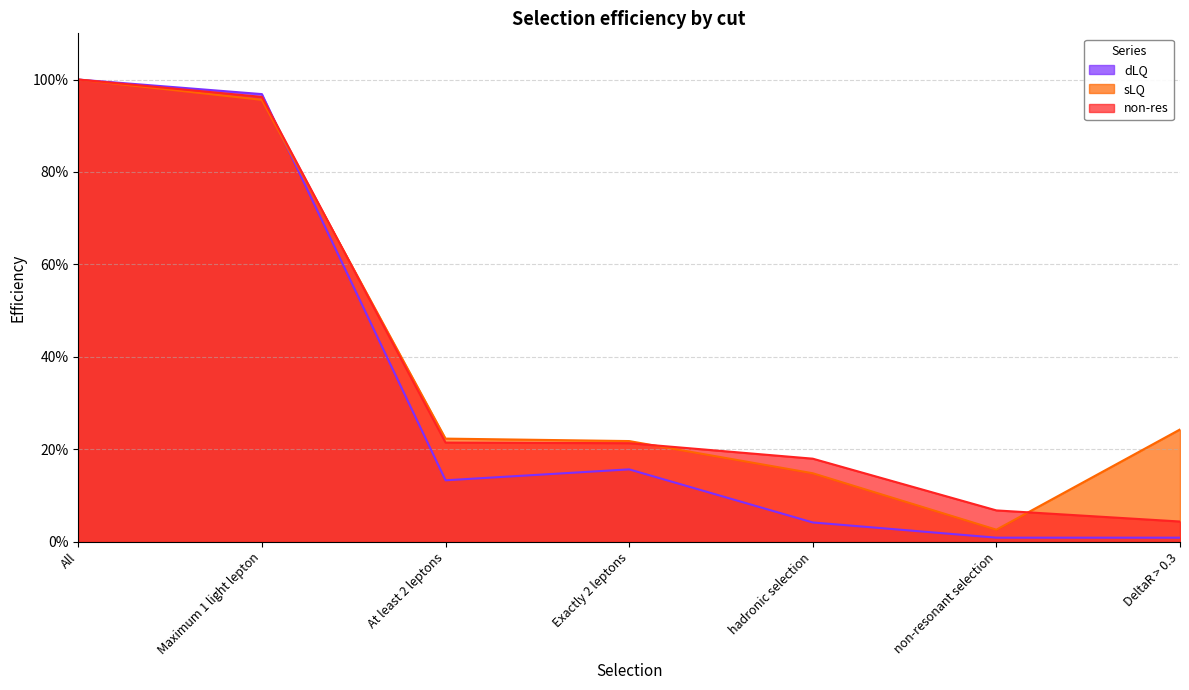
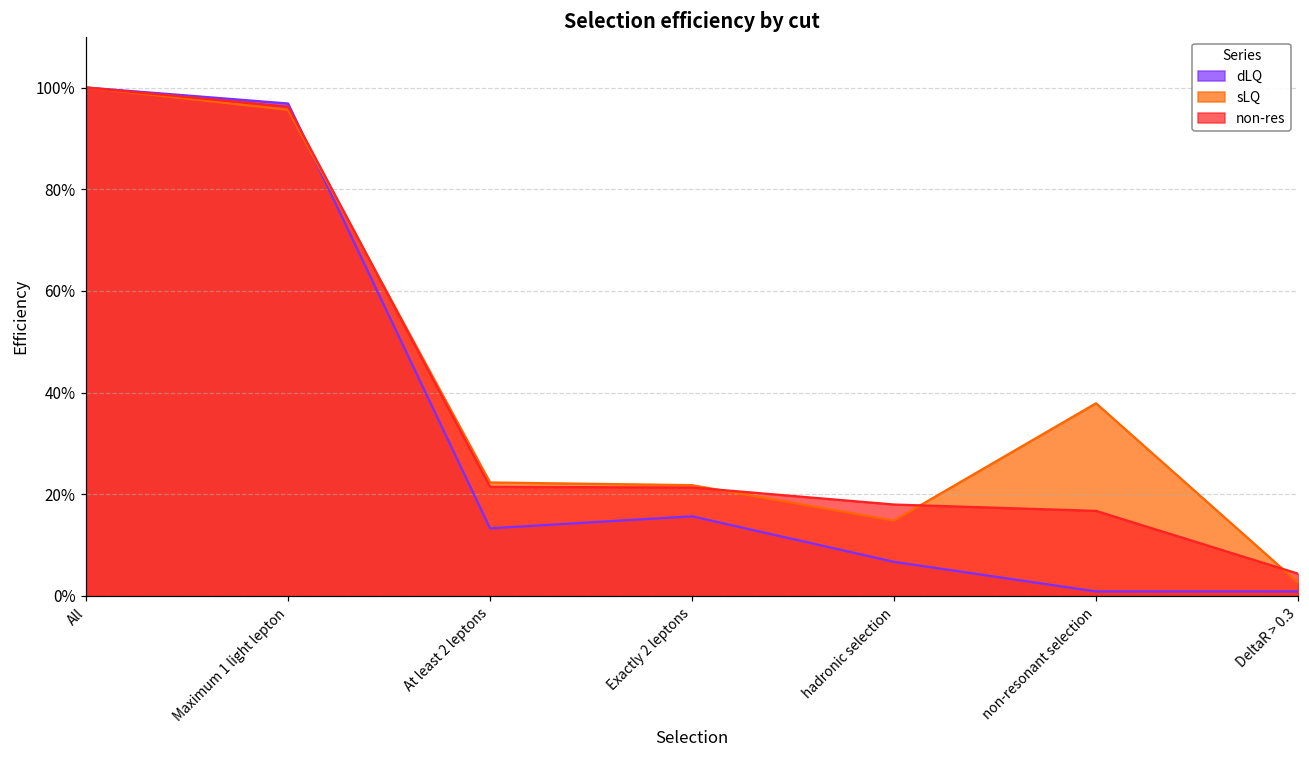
  {
    "dLQ": {
      "Maximum 1 light lepton": "97%",
      "At least 2 leptons": "13%",
      "Exactly 2 leptons": "16%",
-     "hadronic selection": "4%",
+     "hadronic selection": "7%",
      "non-resonant selection": "1%",
      "DeltaR > 0.3": "1%"
    },
    "sLQ": {
      "Maximum 1 light lepton": "96%",
      "At least 2 leptons": "22%",
      "hadronic selection": "15%",
-     "non-resonant selection": "3%",
-     "DeltaR > 0.3": "24%"
+     "non-resonant selection": "38%",
+     "DeltaR > 0.3": "3%"
    },
    "non-res": {
      "Maximum 1 light lepton": "96%",
      "At least 2 leptons": "21%",
      "hadronic selection": "18%",
-     "non-resonant selection": "7%",
+     "non-resonant selection": "17%",
      "DeltaR > 0.3": "4%"
    }
  }
